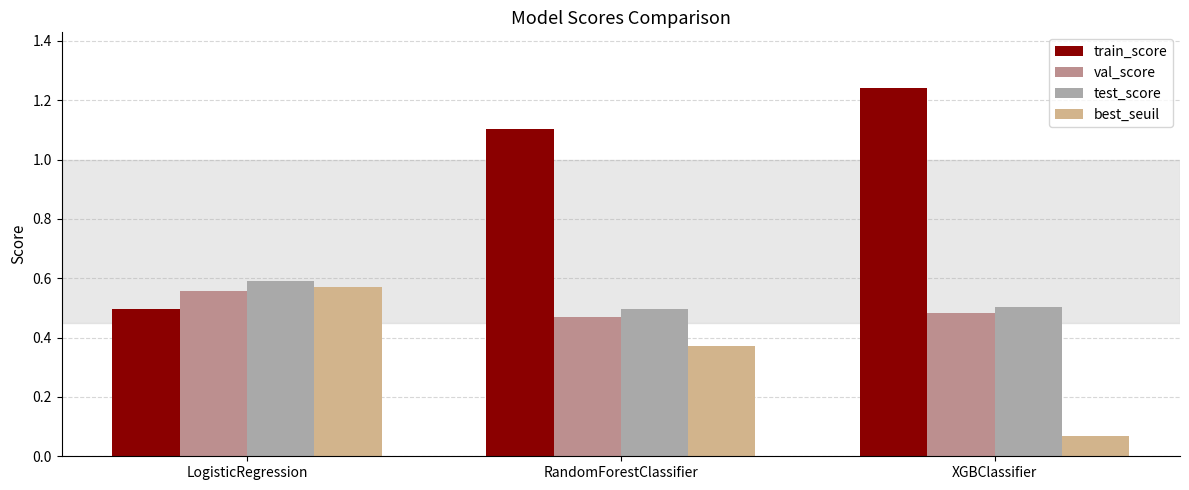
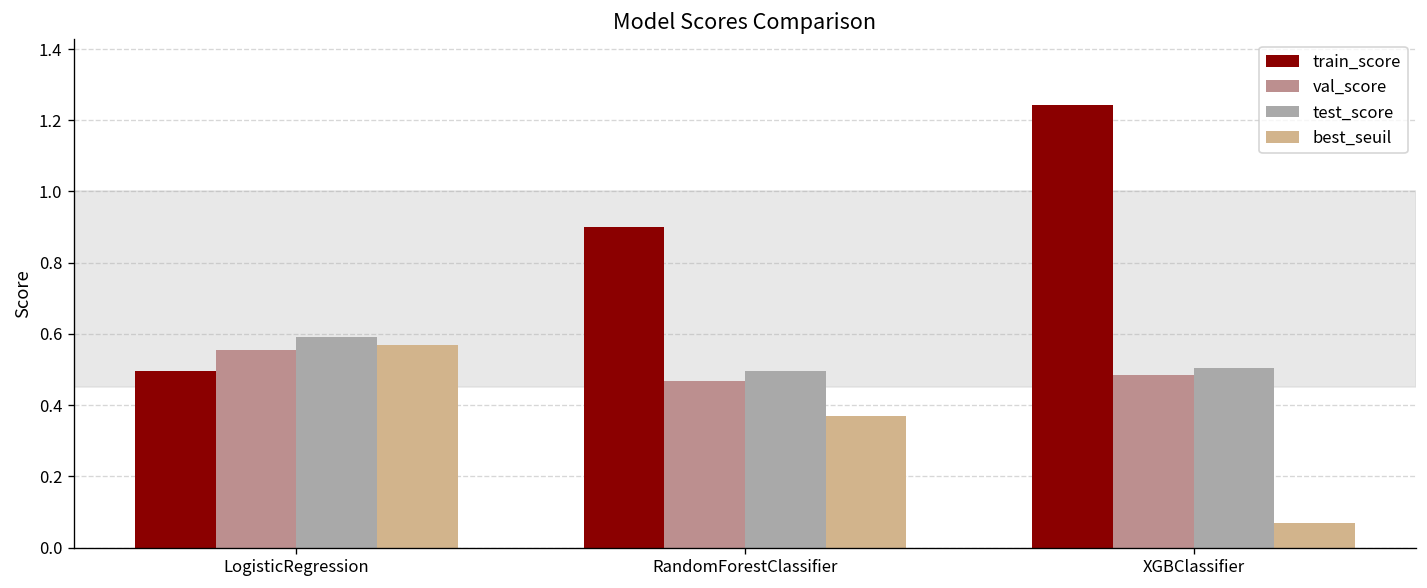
  {
    "train_score": {
      "LogisticRegression": 0.50,
-     "RandomForestClassifier": 1.10,
+     "RandomForestClassifier": 0.90,
      "XGBClassifier": 1.24
    }
  }
